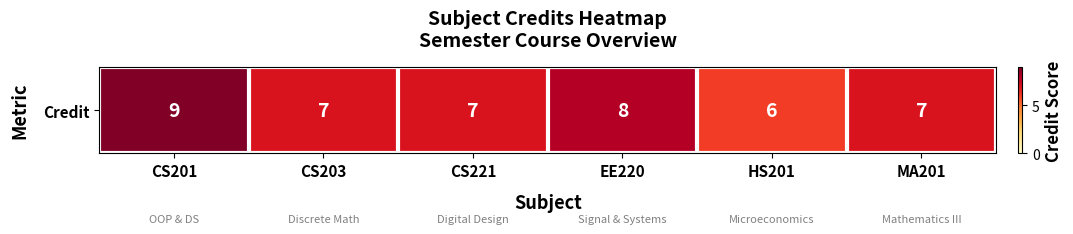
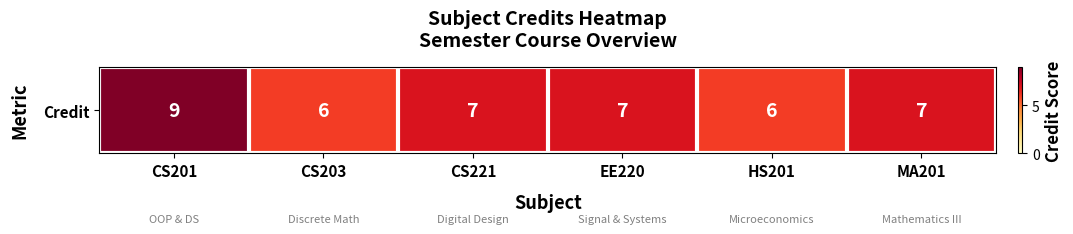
  {
    "Credit": {
      "CS201": 9,
-     "CS203": 7,
+     "CS203": 6,
      "CS221": 7,
-     "EE220": 8,
+     "EE220": 7,
      "HS201": 6,
      "MA201": 7
    }
  }
